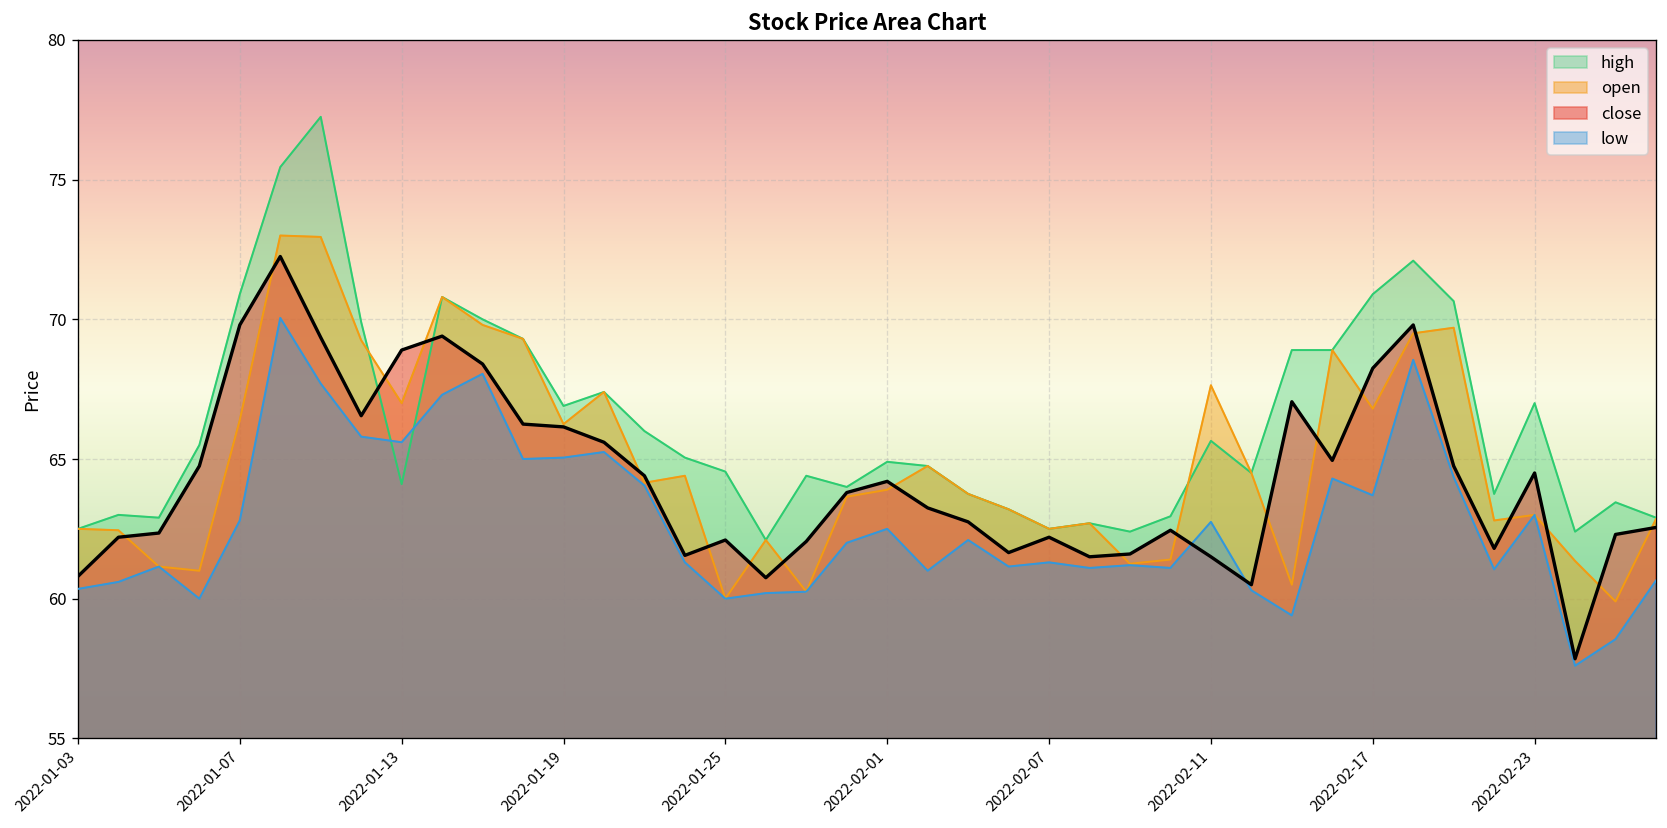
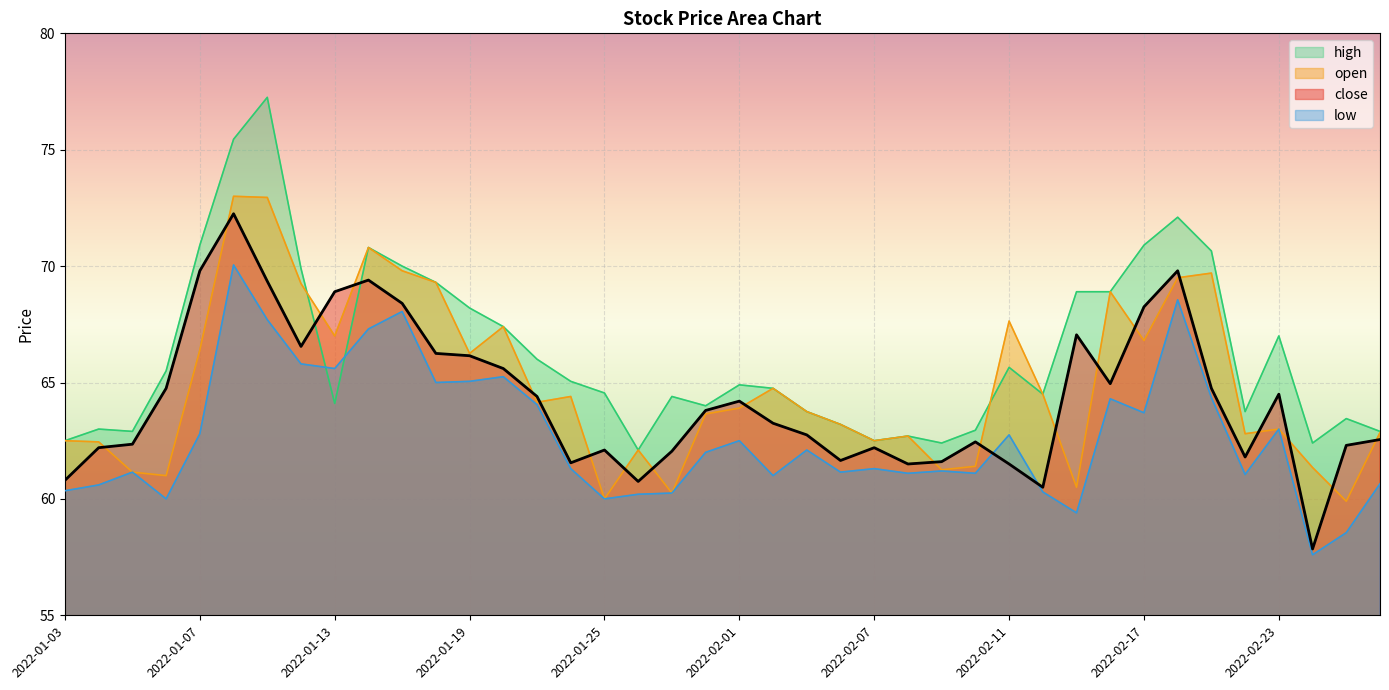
  {
    "high": {
      "2022-01-07": 70.9,
      "2022-01-13": 64.1,
-     "2022-01-19": 66.9,
+     "2022-01-19": 68.2,
      "2022-01-25": 64.6,
      "2022-02-01": 64.9,
      "2022-02-11": 65.7,
      "2022-02-17": 70.9,
      "2022-02-23": 67.0
    },
    "open": {
      "2022-01-07": 66.4,
      "2022-01-13": 67.0,
      "2022-02-01": 63.9,
      "2022-02-11": 67.6,
      "2022-02-17": 66.8
    },
    "close": {
      "2022-01-03": 60.8,
      "2022-01-07": 69.8,
      "2022-01-13": 68.9,
      "2022-01-25": 62.1,
      "2022-02-01": 64.2,
      "2022-02-07": 62.2,
      "2022-02-11": 61.5,
      "2022-02-17": 68.3,
      "2022-02-23": 64.5
    },
    "low": {
      "2022-01-03": 60.4,
      "2022-01-07": 62.8,
      "2022-01-13": 65.6,
      "2022-01-19": 65.1,
      "2022-02-01": 62.5,
      "2022-02-07": 61.3,
      "2022-02-11": 62.8,
      "2022-02-17": 63.7
    }
  }
